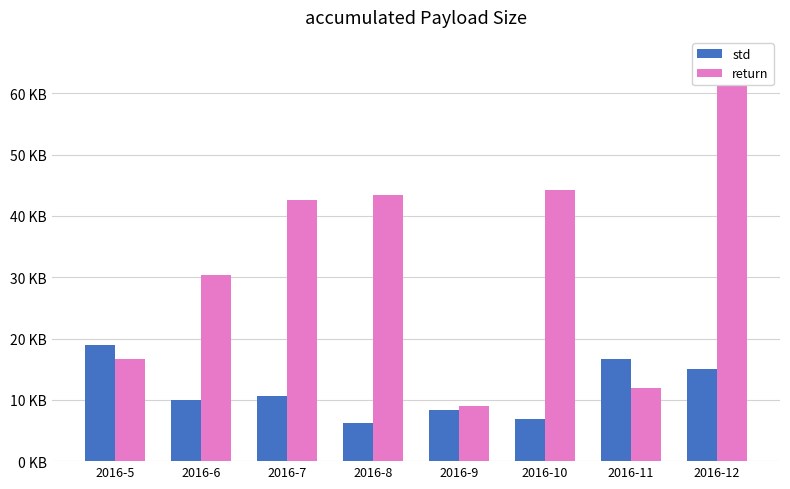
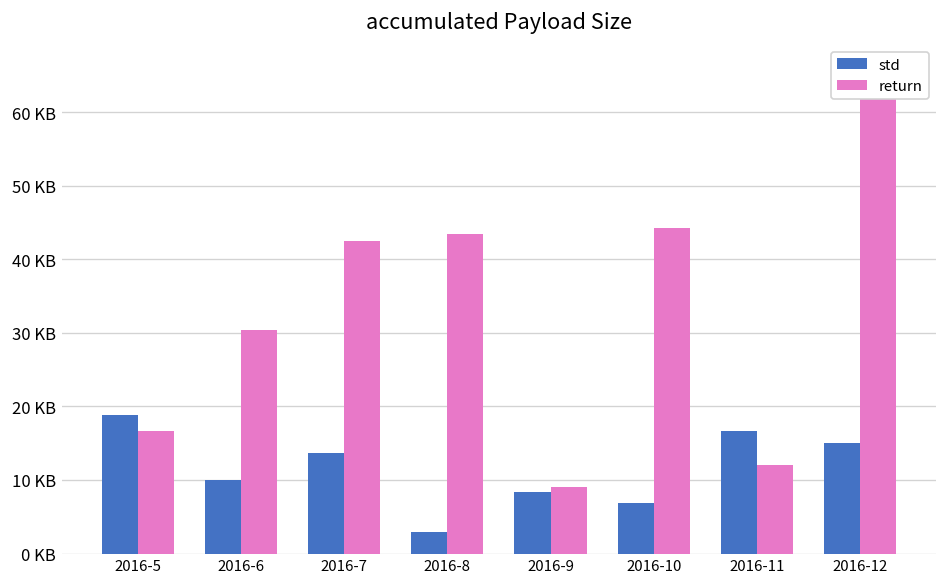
  {
    "std": {
      "2016-5": "19 KB",
      "2016-6": "10 KB",
-     "2016-7": "11 KB",
-     "2016-8": "6 KB",
+     "2016-7": "14 KB",
+     "2016-8": "3 KB",
      "2016-9": "8 KB",
      "2016-10": "7 KB",
      "2016-11": "17 KB",
      "2016-12": "15 KB"
    },
    "return": {
      "2016-5": "17 KB",
      "2016-6": "30 KB",
      "2016-7": "43 KB",
      "2016-8": "43 KB",
      "2016-9": "9 KB",
      "2016-10": "44 KB",
      "2016-11": "12 KB"
    }
  }
